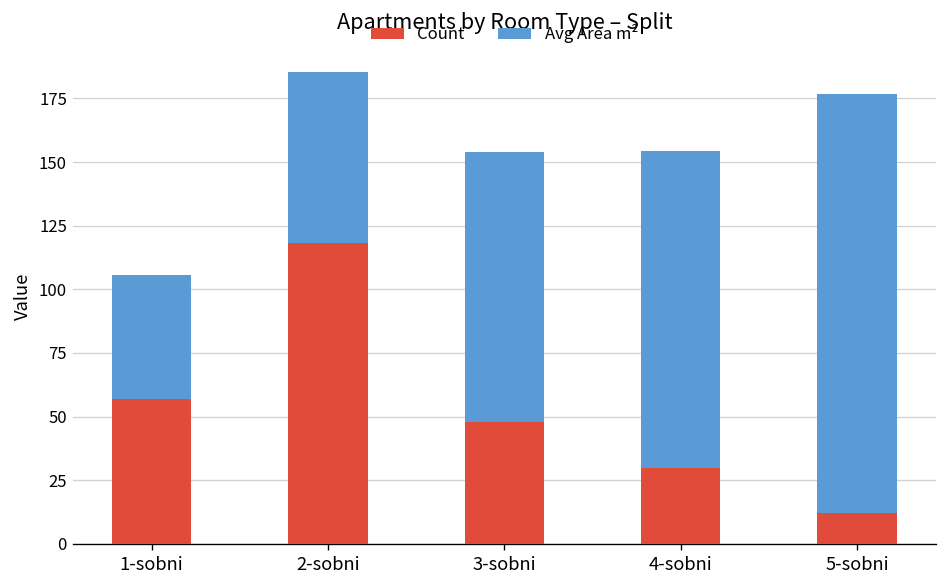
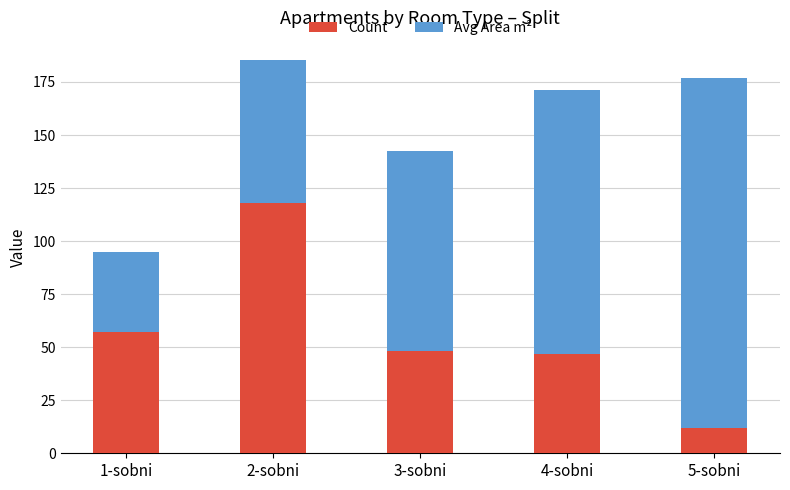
  {
    "Count": {
      "1-sobni": 57,
      "2-sobni": 118,
      "3-sobni": 48,
-     "4-sobni": 30,
+     "4-sobni": 47,
      "5-sobni": 12
    },
    "Avg Area m²": {
-     "1-sobni": 49,
+     "1-sobni": 38,
      "2-sobni": 67,
-     "3-sobni": 106,
+     "3-sobni": 95,
      "4-sobni": 124,
      "5-sobni": 165
    }
  }
